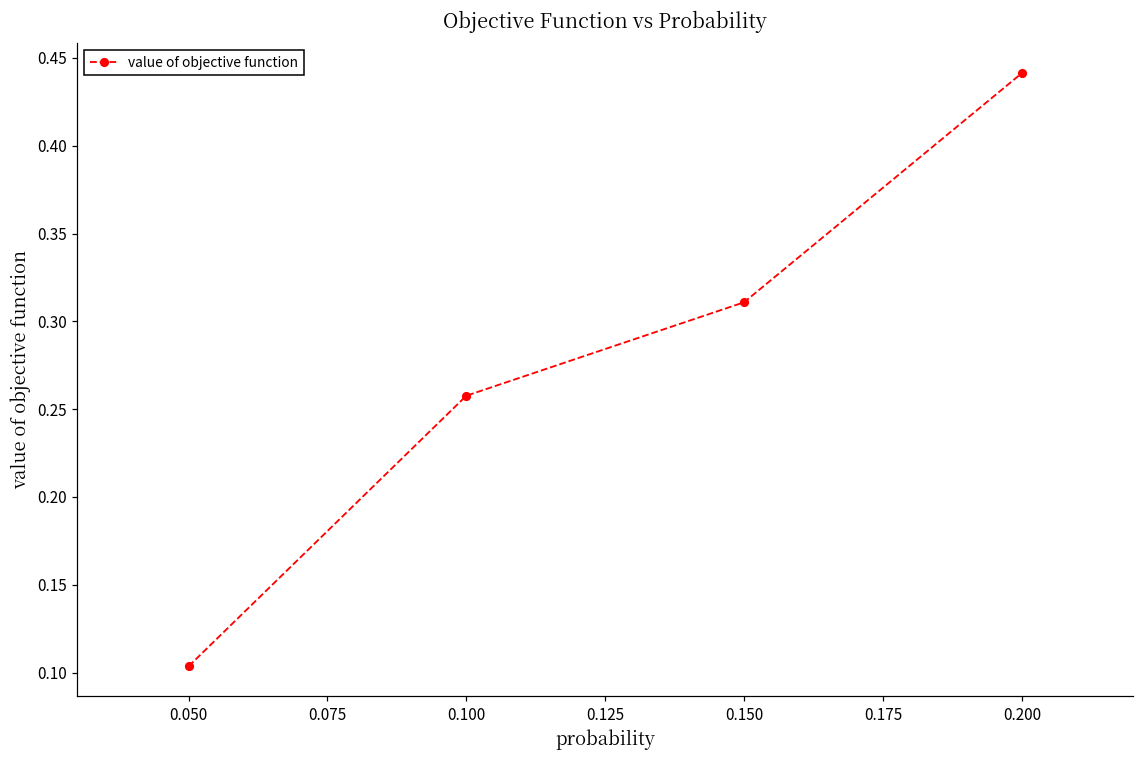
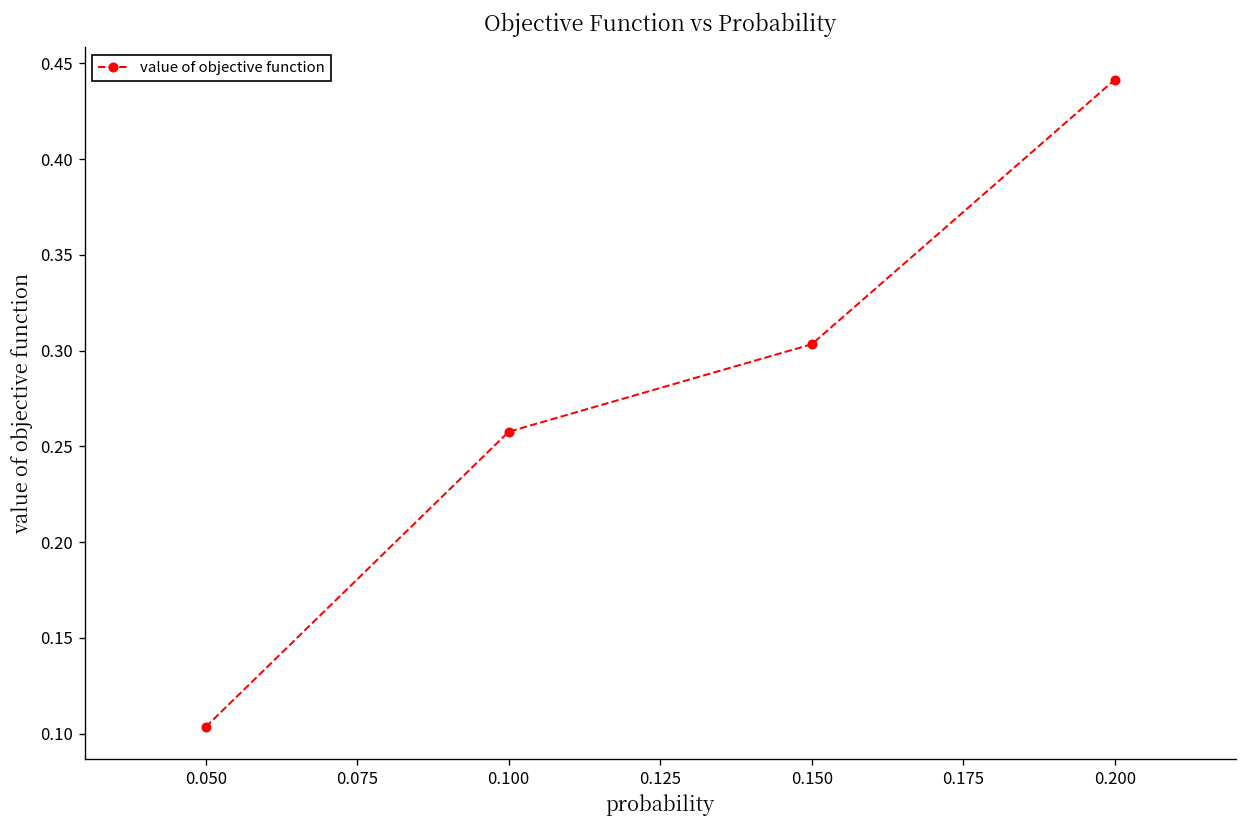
  {
    "0.050": 0.104,
    "0.100": 0.258,
-   "0.150": 0.311,
+   "0.150": 0.303,
    "0.200": 0.441
  }
